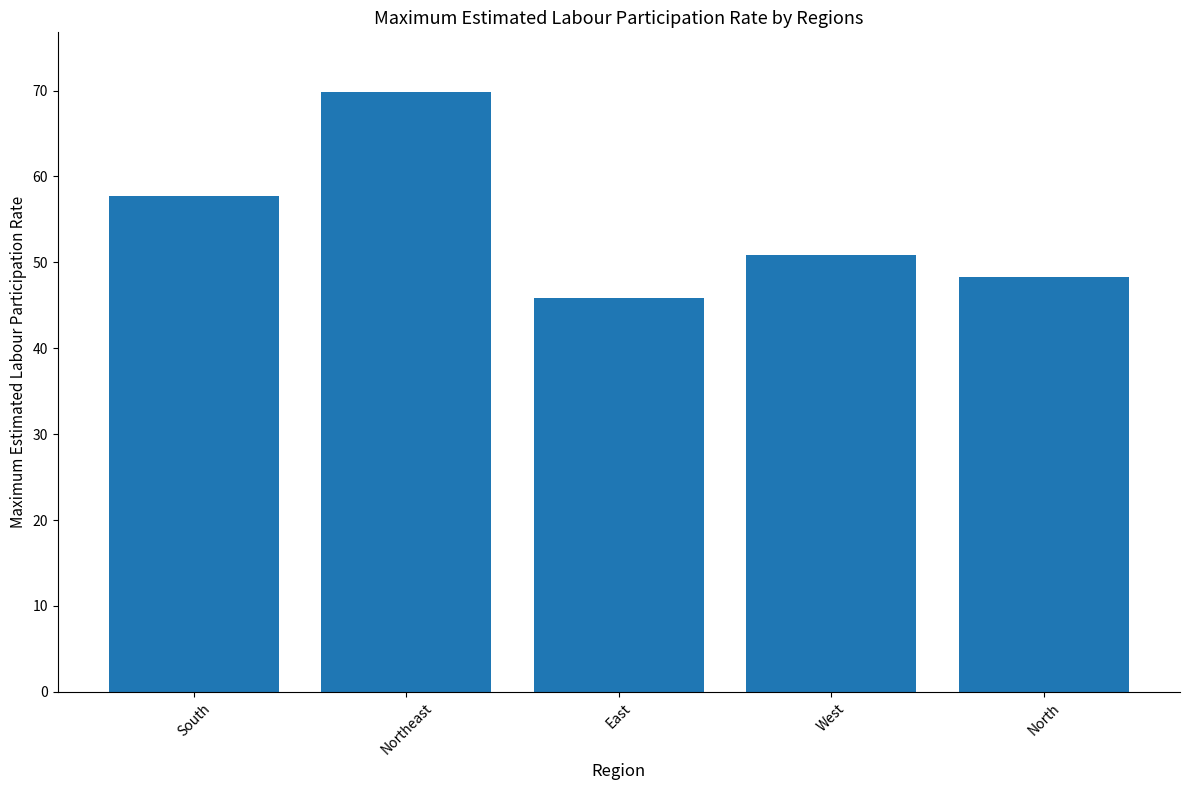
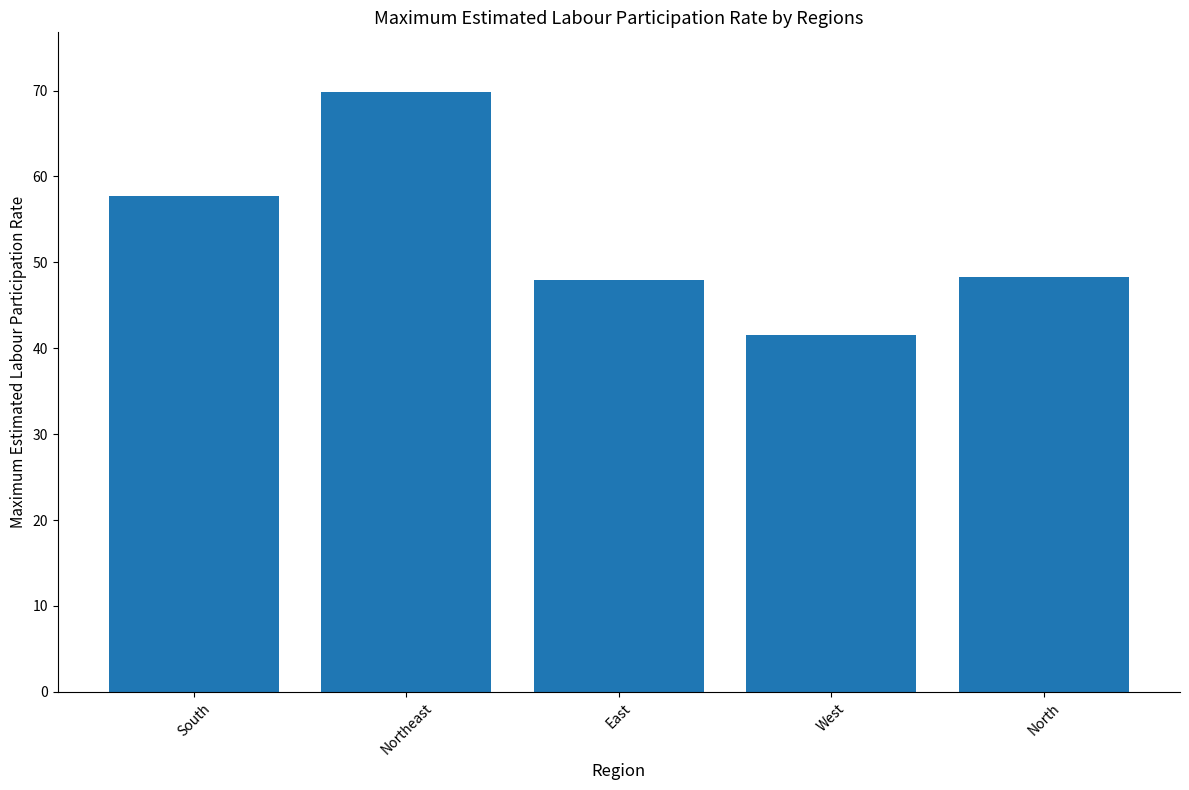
  {
    "South": 58,
    "Northeast": 70,
-   "East": 46,
-   "West": 51,
+   "East": 48,
+   "West": 42,
    "North": 48
  }
